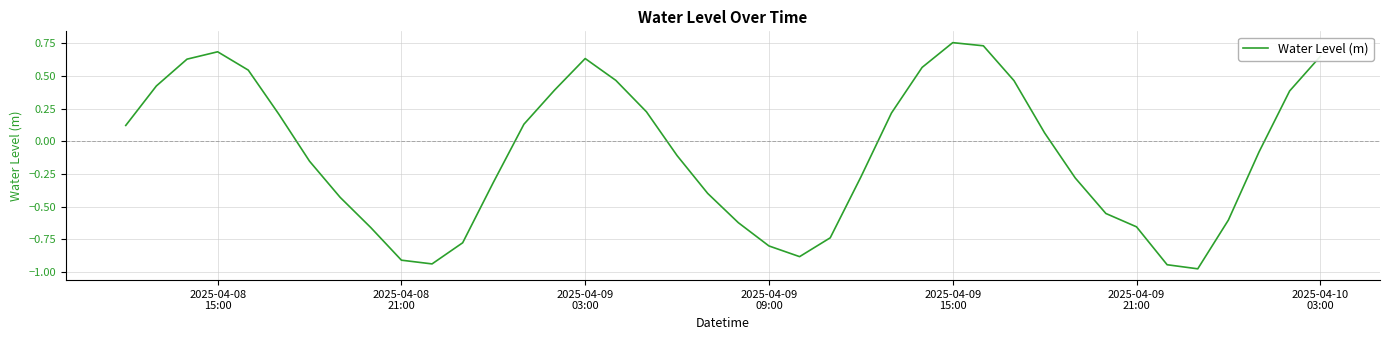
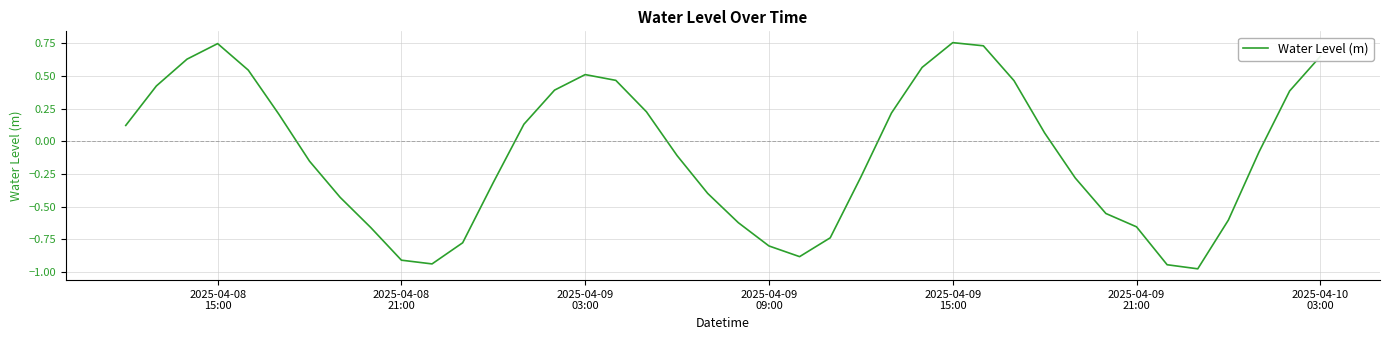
  {
-   "2025-04-08 15:00": 0.68,
+   "2025-04-08 15:00": 0.75,
    "2025-04-08 21:00": -0.91,
-   "2025-04-09 03:00": 0.63,
+   "2025-04-09 03:00": 0.51,
    "2025-04-09 09:00": -0.80,
    "2025-04-09 15:00": 0.75,
    "2025-04-09 21:00": -0.65
  }
